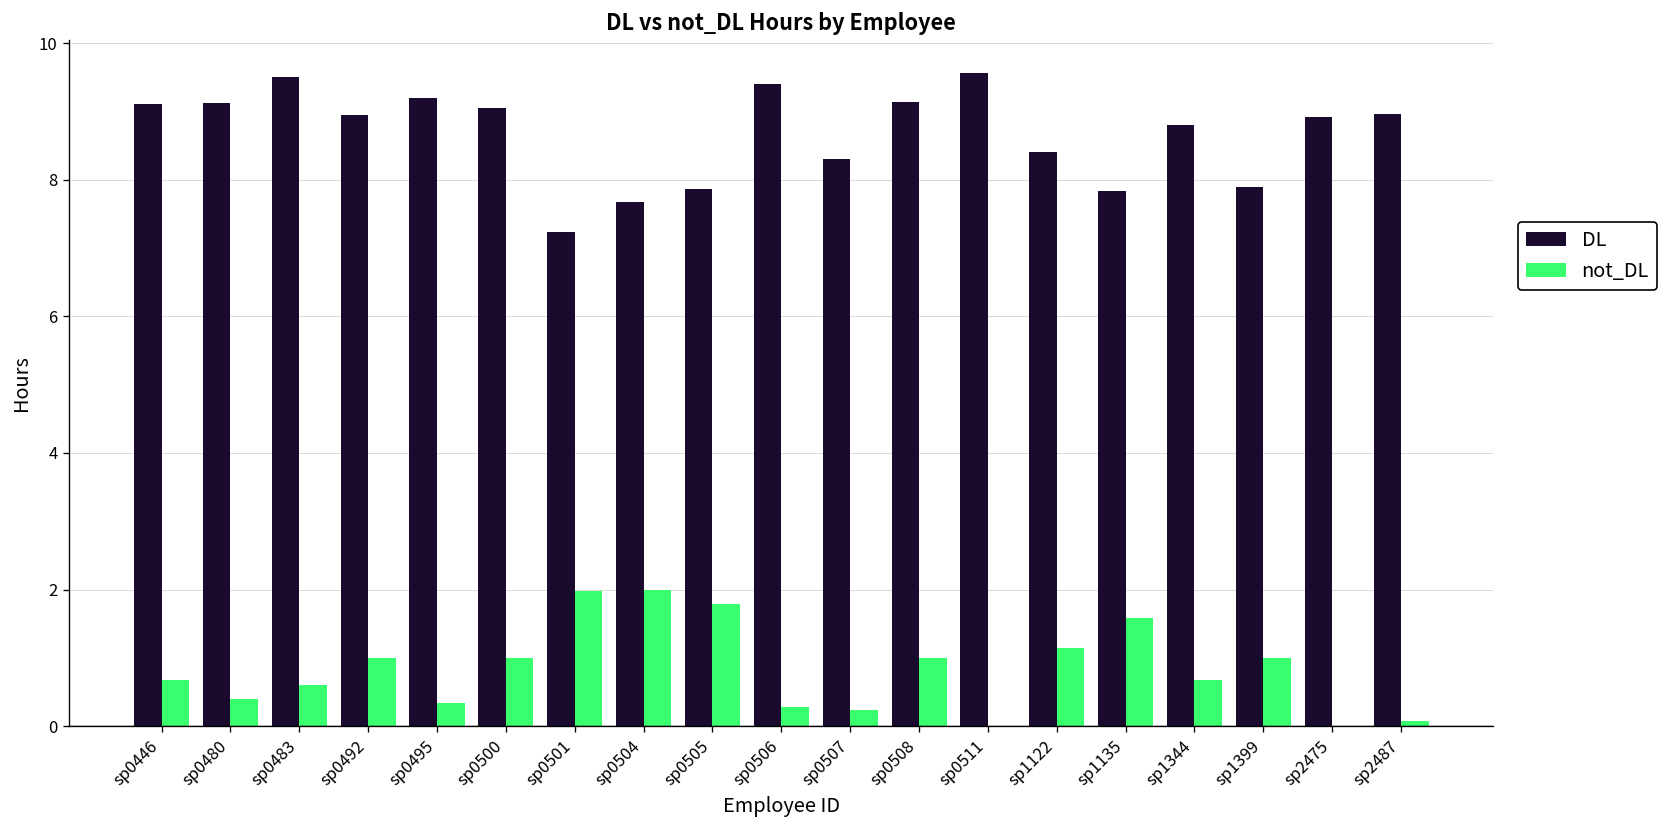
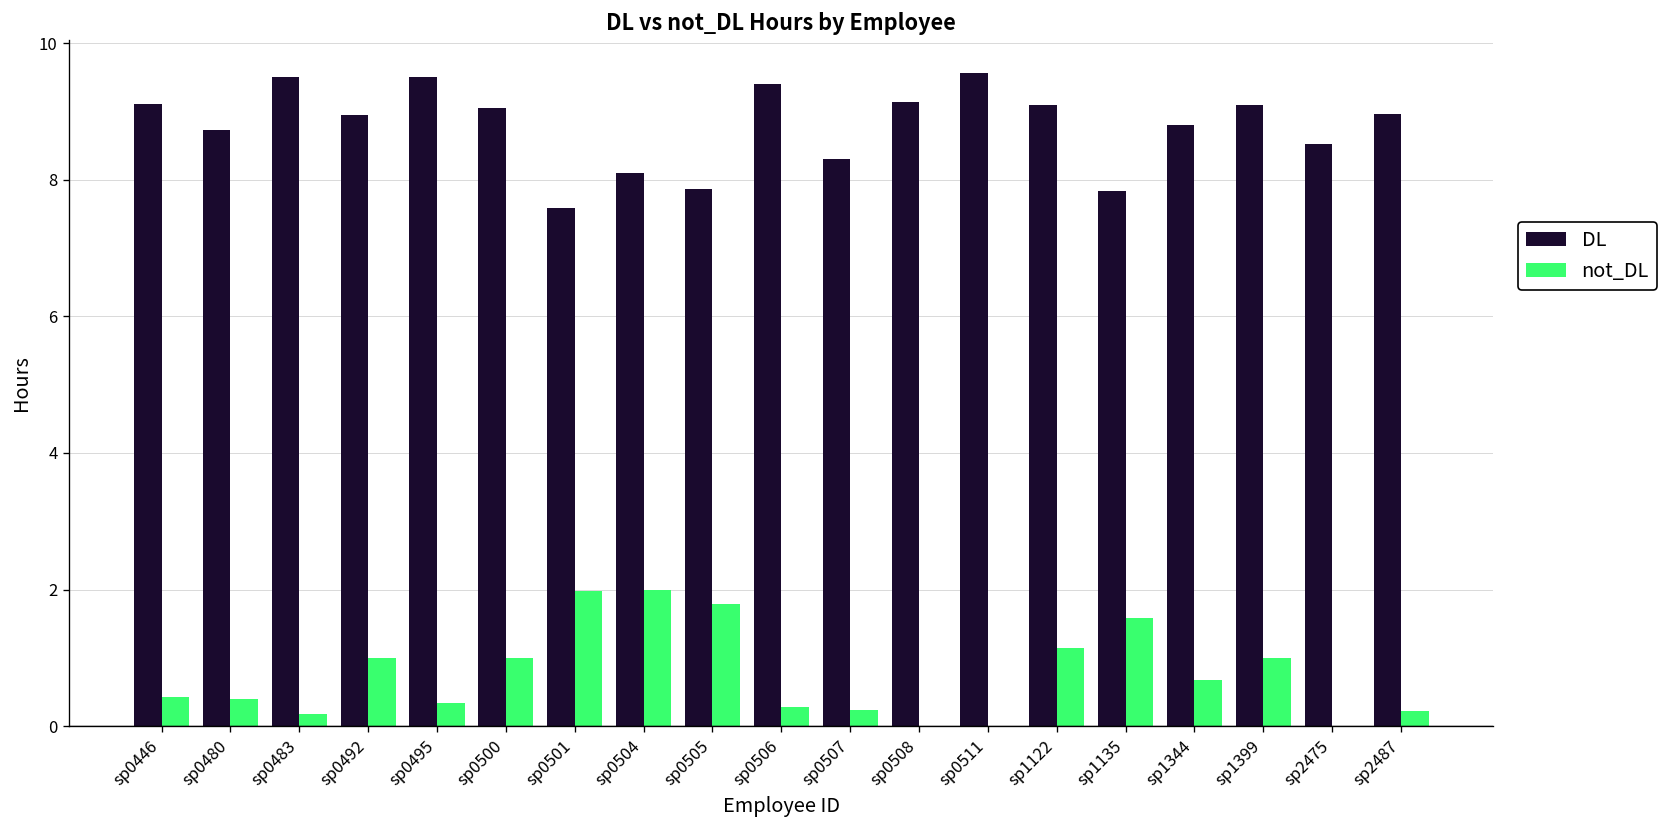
  {
    "DL": {
      "sp0446": 9.1,
-     "sp0480": 9.1,
+     "sp0480": 8.7,
      "sp0483": 9.5,
      "sp0492": 9.0,
-     "sp0495": 9.2,
+     "sp0495": 9.5,
      "sp0500": 9.1,
-     "sp0501": 7.2,
-     "sp0504": 7.7,
+     "sp0501": 7.6,
+     "sp0504": 8.1,
      "sp0505": 7.9,
      "sp0506": 9.4,
      "sp0507": 8.3,
      "sp0508": 9.1,
      "sp0511": 9.6,
-     "sp1122": 8.4,
+     "sp1122": 9.1,
      "sp1135": 7.8,
      "sp1344": 8.8,
-     "sp1399": 7.9,
-     "sp2475": 8.9,
+     "sp1399": 9.1,
+     "sp2475": 8.5,
      "sp2487": 9.0
    },
    "not_DL": {
-     "sp0446": 0.7,
+     "sp0446": 0.4,
      "sp0480": 0.4,
-     "sp0483": 0.6,
+     "sp0483": 0.2,
      "sp0492": 1.0,
      "sp0495": 0.3,
      "sp0500": 1.0,
      "sp0501": 2.0,
      "sp0504": 2.0,
      "sp0505": 1.8,
      "sp0506": 0.3,
      "sp0507": 0.2,
-     "sp0508": 1,
+     "sp0508": 0,
      "sp0511": 0.0,
      "sp1122": 1.2,
      "sp1135": 1.6,
      "sp1344": 0.7,
      "sp1399": 1.0,
      "sp2475": 0.0,
-     "sp2487": 0.1
+     "sp2487": 0.2
    }
  }
